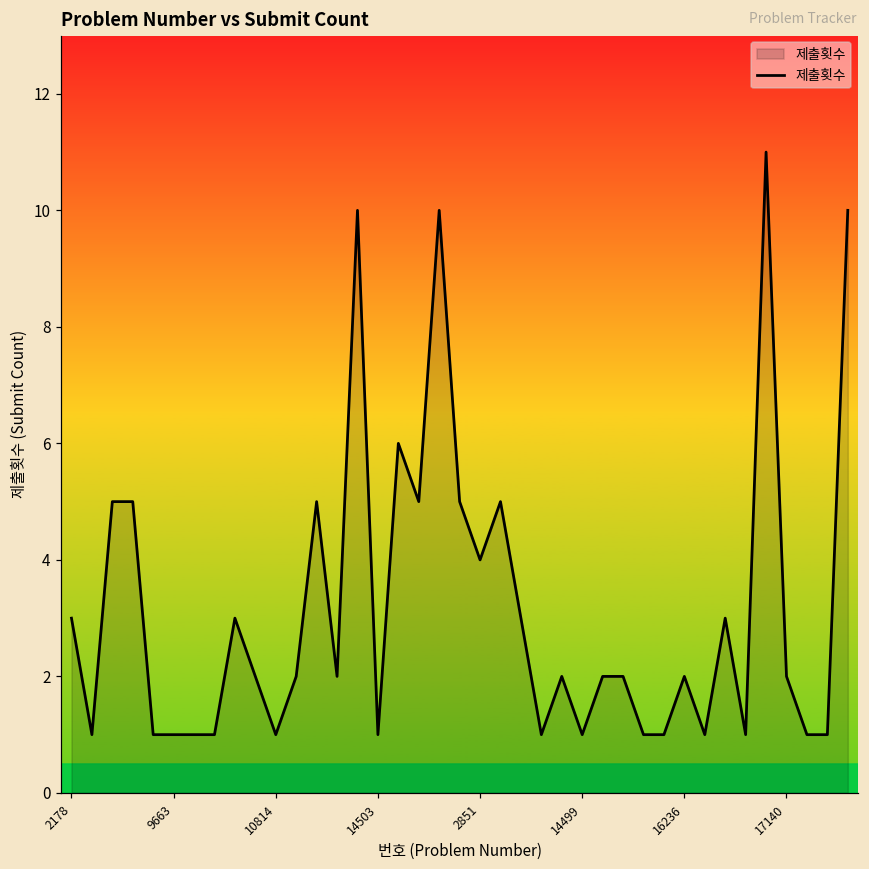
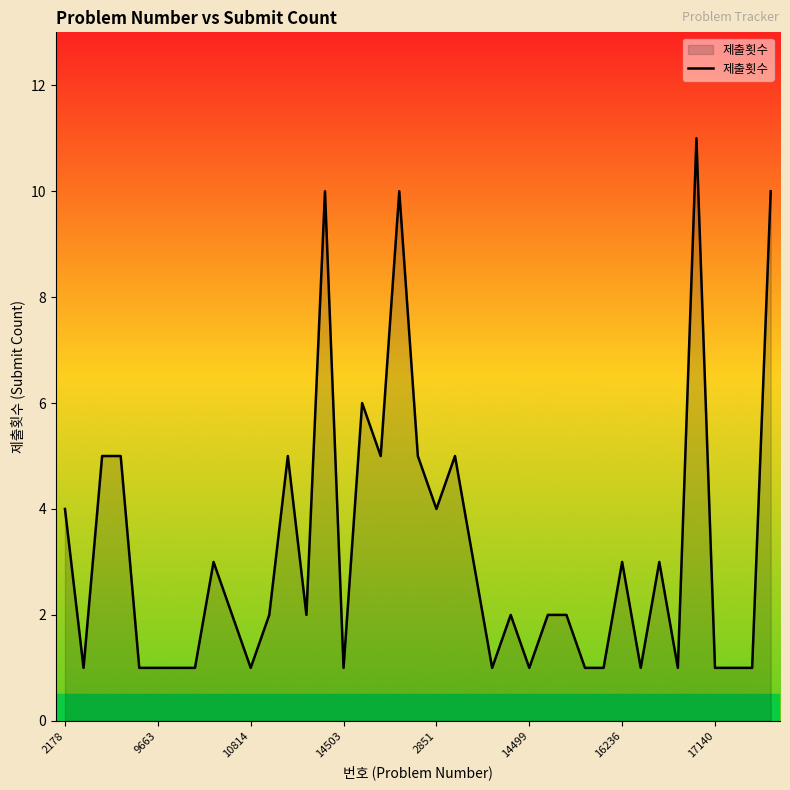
  {
-   "2178": 3,
+   "2178": 4,
    "9663": 1,
    "10814": 1,
    "14503": 1,
    "2851": 4,
    "14499": 1,
-   "16236": 2,
-   "17140": 2
+   "16236": 3,
+   "17140": 1
  }
